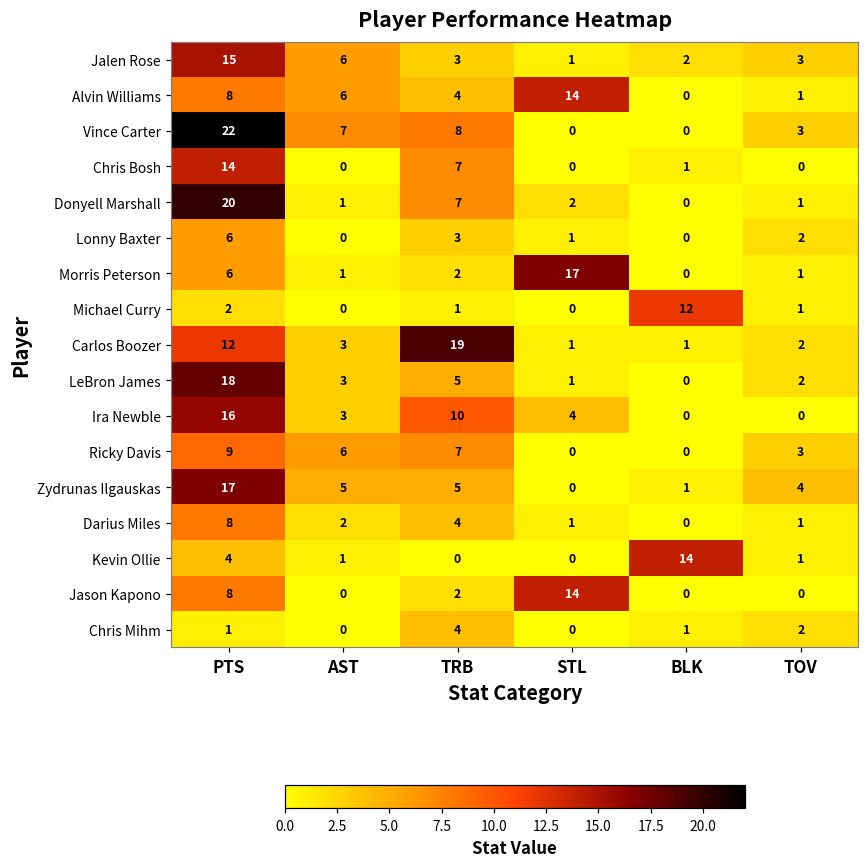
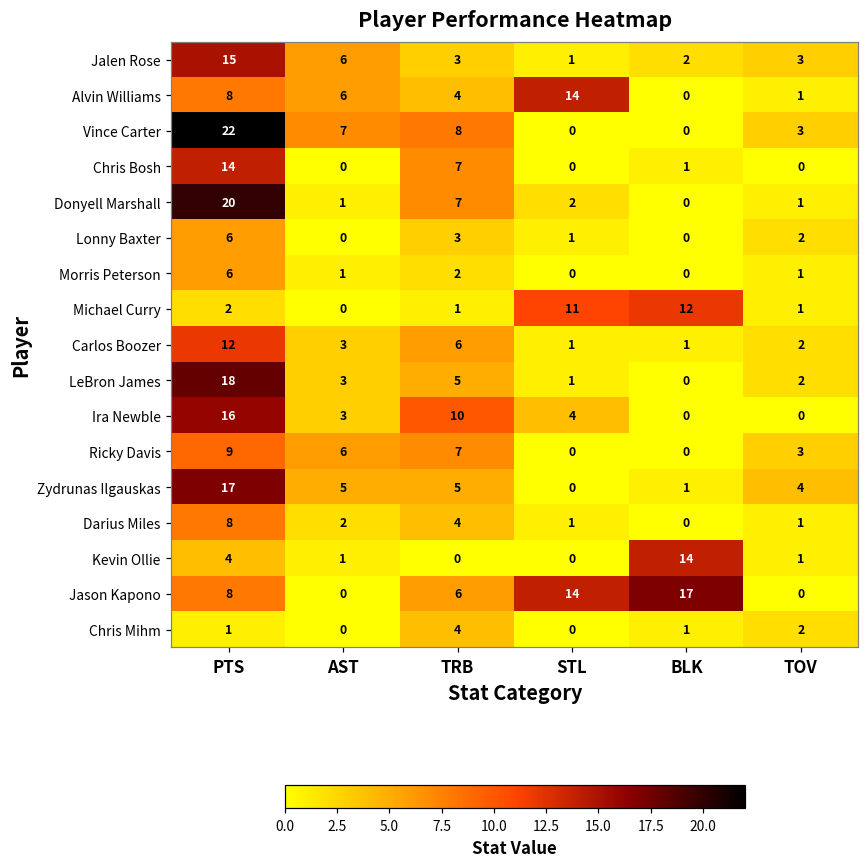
  {
    "Jalen Rose": {
      "PTS": 15,
      "AST": 6,
      "TRB": 3,
      "STL": 1,
      "BLK": 2,
      "TOV": 3
    },
    "Alvin Williams": {
      "PTS": 8,
      "AST": 6,
      "TRB": 4,
      "STL": 14,
      "BLK": 0,
      "TOV": 1
    },
    "Vince Carter": {
      "PTS": 22,
      "AST": 7,
      "TRB": 8,
      "STL": 0,
      "BLK": 0,
      "TOV": 3
    },
    "Chris Bosh": {
      "PTS": 14,
      "AST": 0,
      "TRB": 7,
      "STL": 0,
      "BLK": 1,
      "TOV": 0
    },
    "Donyell Marshall": {
      "PTS": 20,
      "AST": 1,
      "TRB": 7,
      "STL": 2,
      "BLK": 0,
      "TOV": 1
    },
    "Lonny Baxter": {
      "PTS": 6,
      "AST": 0,
      "TRB": 3,
      "STL": 1,
      "BLK": 0,
      "TOV": 2
    },
    "Morris Peterson": {
      "PTS": 6,
      "AST": 1,
      "TRB": 2,
-     "STL": 17,
+     "STL": 0,
      "BLK": 0,
      "TOV": 1
    },
    "Michael Curry": {
      "PTS": 2,
      "AST": 0,
      "TRB": 1,
-     "STL": 0,
+     "STL": 11,
      "BLK": 12,
      "TOV": 1
    },
    "Carlos Boozer": {
      "PTS": 12,
      "AST": 3,
-     "TRB": 19,
+     "TRB": 6,
      "STL": 1,
      "BLK": 1,
      "TOV": 2
    },
    "LeBron James": {
      "PTS": 18,
      "AST": 3,
      "TRB": 5,
      "STL": 1,
      "BLK": 0,
      "TOV": 2
    },
    "Ira Newble": {
      "PTS": 16,
      "AST": 3,
      "TRB": 10,
      "STL": 4,
      "BLK": 0,
      "TOV": 0
    },
    "Ricky Davis": {
      "PTS": 9,
      "AST": 6,
      "TRB": 7,
      "STL": 0,
      "BLK": 0,
      "TOV": 3
    },
    "Zydrunas Ilgauskas": {
      "PTS": 17,
      "AST": 5,
      "TRB": 5,
      "STL": 0,
      "BLK": 1,
      "TOV": 4
    },
    "Darius Miles": {
      "PTS": 8,
      "AST": 2,
      "TRB": 4,
      "STL": 1,
      "BLK": 0,
      "TOV": 1
    },
    "Kevin Ollie": {
      "PTS": 4,
      "AST": 1,
      "TRB": 0,
      "STL": 0,
      "BLK": 14,
      "TOV": 1
    },
    "Jason Kapono": {
      "PTS": 8,
      "AST": 0,
-     "TRB": 2,
+     "TRB": 6,
      "STL": 14,
-     "BLK": 0,
+     "BLK": 17,
      "TOV": 0
    },
    "Chris Mihm": {
      "PTS": 1,
      "AST": 0,
      "TRB": 4,
      "STL": 0,
      "BLK": 1,
      "TOV": 2
    }
  }
